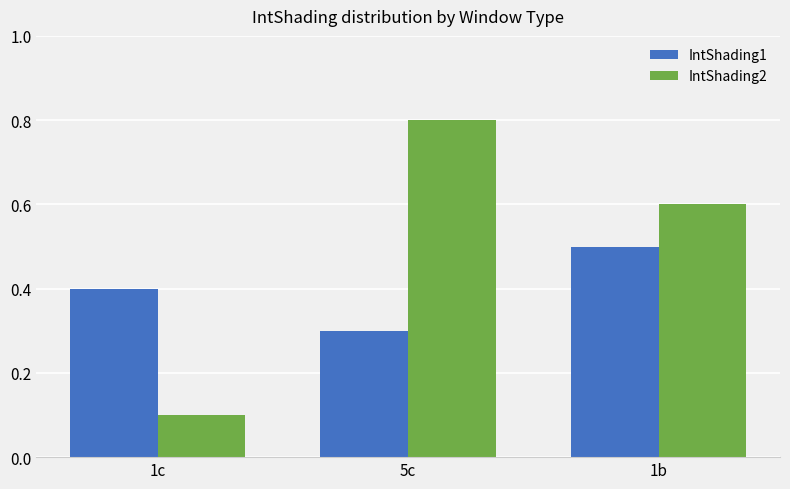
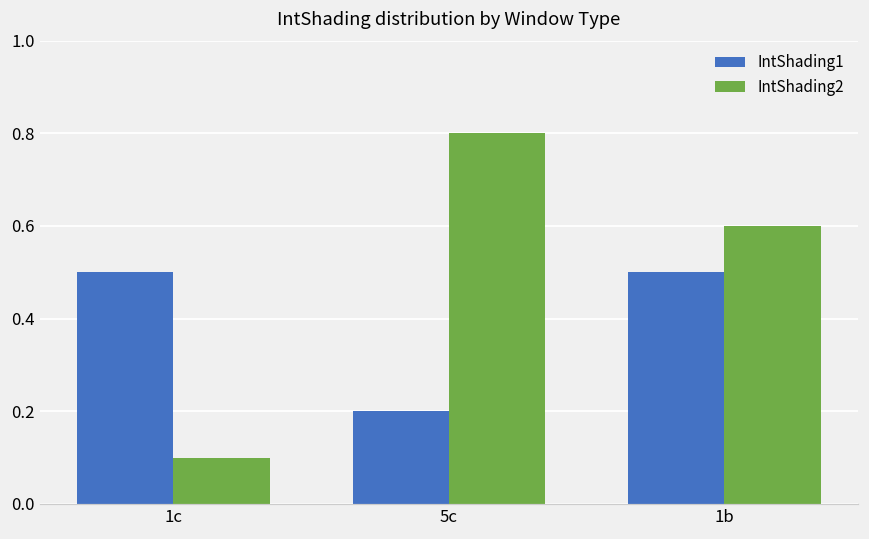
  {
    "IntShading1": {
-     "1c": 0.4,
-     "5c": 0.3,
+     "1c": 0.5,
+     "5c": 0.2,
      "1b": 0.5
    },
    "IntShading2": {
      "1c": 0.1,
      "5c": 0.8,
      "1b": 0.6
    }
  }
